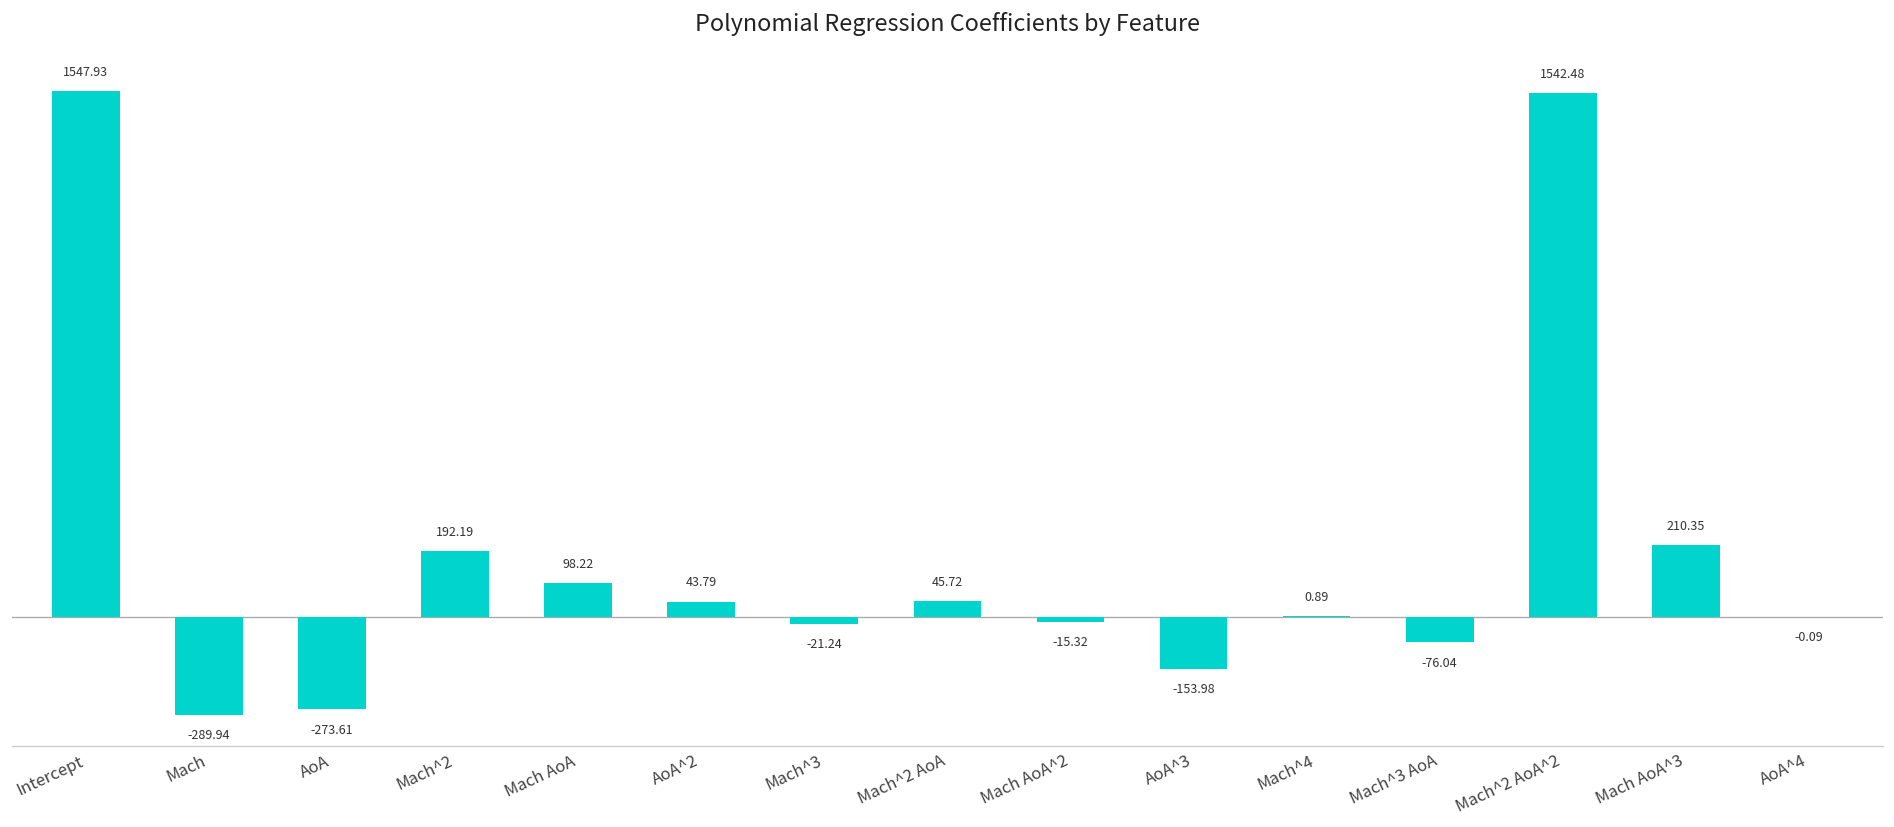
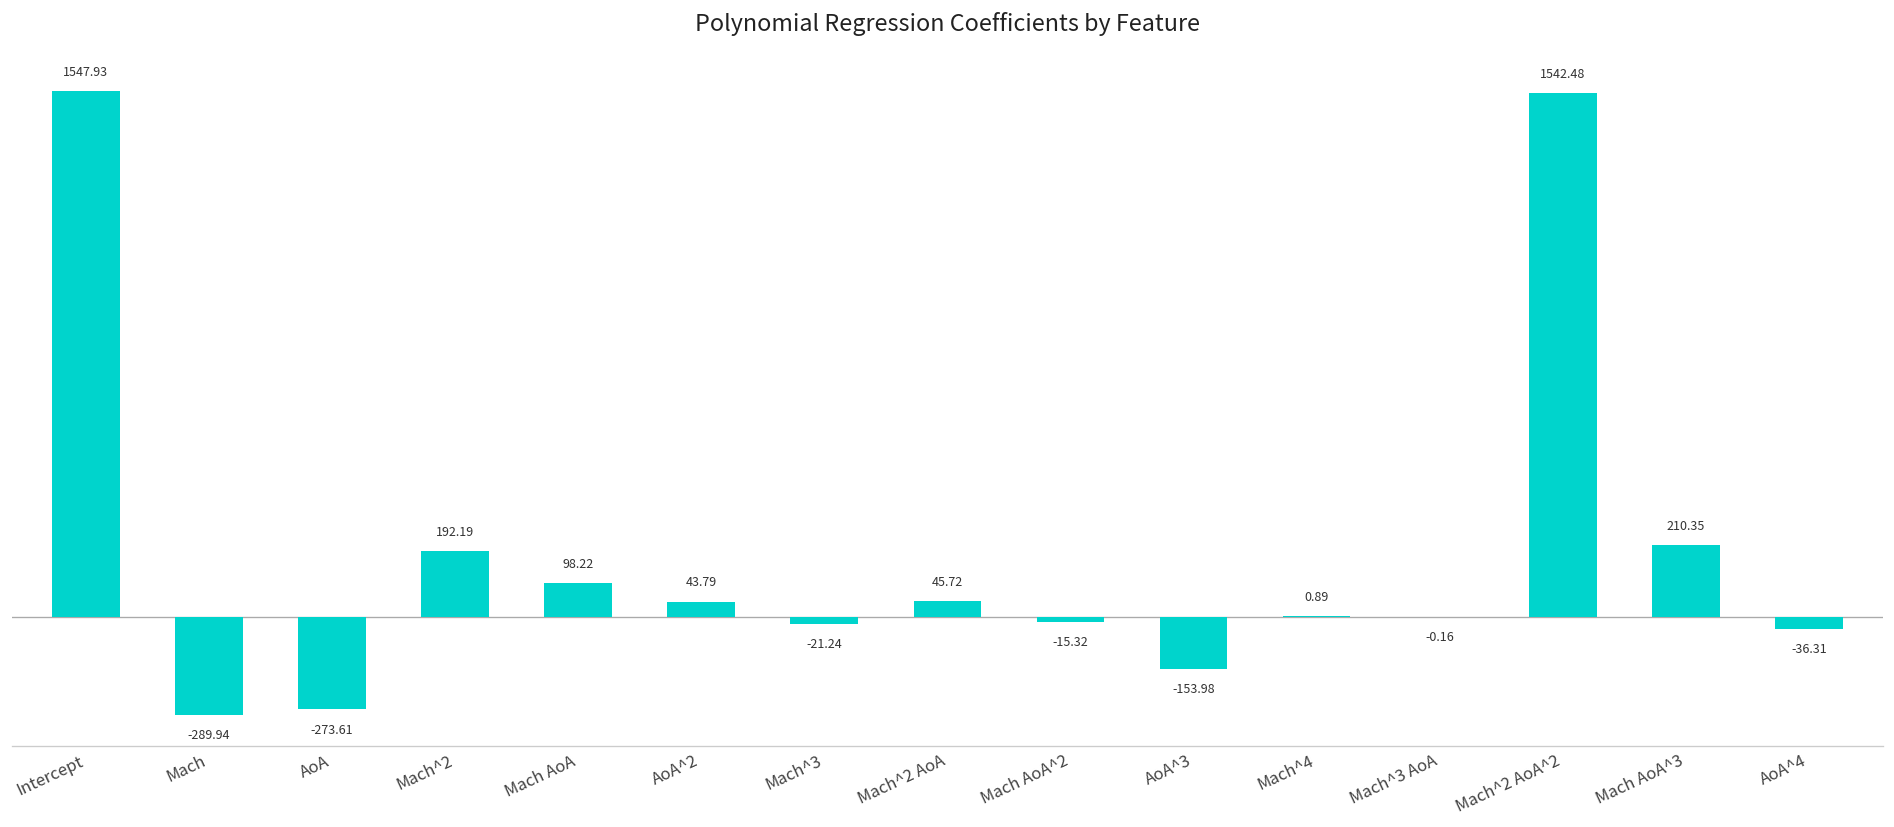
  {
    "Intercept": 1547.93,
    "Mach": -289.94,
    "AoA": -273.61,
    "Mach^2": 192.19,
    "Mach AoA": 98.22,
    "AoA^2": 43.79,
    "Mach^3": -21.24,
    "Mach^2 AoA": 45.72,
    "Mach AoA^2": -15.32,
    "AoA^3": -153.98,
    "Mach^4": 0.89,
-   "Mach^3 AoA": -76.04,
+   "Mach^3 AoA": -0.16,
    "Mach^2 AoA^2": 1542.48,
    "Mach AoA^3": 210.35,
-   "AoA^4": -0.09
+   "AoA^4": -36.31
  }
